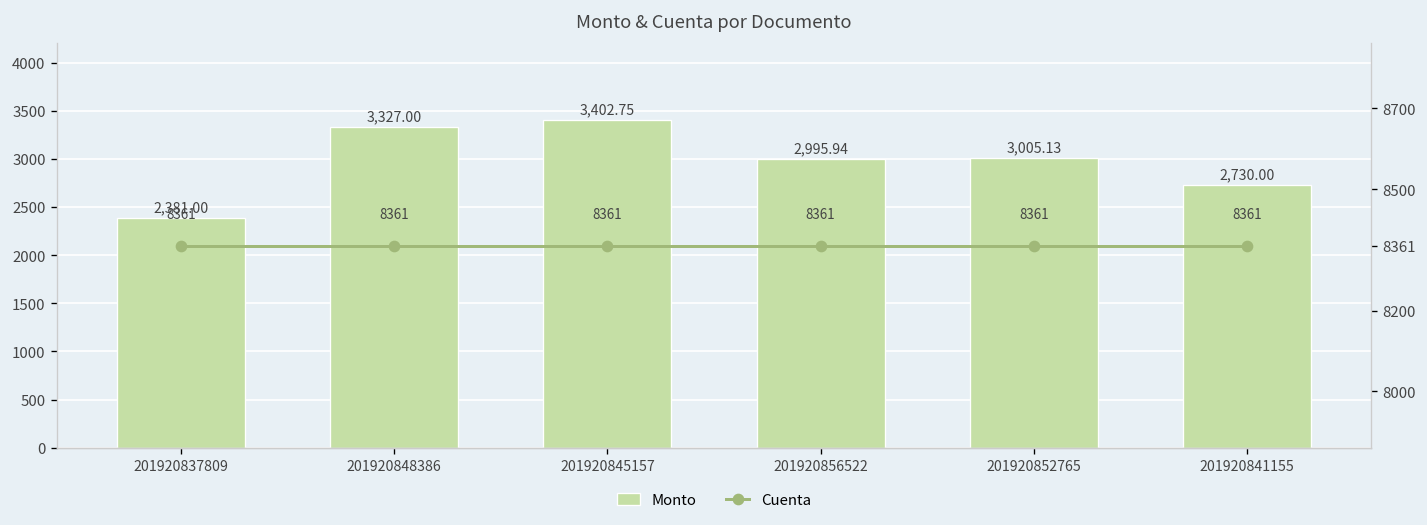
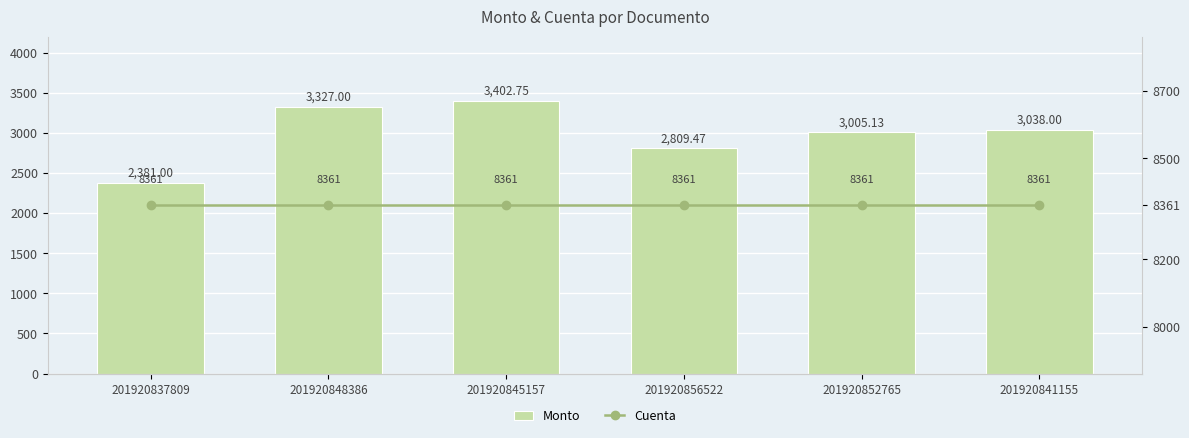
  {
    "Monto": {
      "201920848386": "3,327.00",
      "201920845157": "3,402.75",
-     "201920856522": "2,995.94",
+     "201920856522": "2,809.47",
      "201920852765": "3,005.13",
-     "201920841155": "2,730.00"
+     "201920841155": "3,038.00"
    },
    "Cuenta": {
      "201920848386": "8361",
      "201920845157": "8361",
      "201920856522": "8361",
      "201920852765": "8361",
      "201920841155": "8361"
    }
  }
